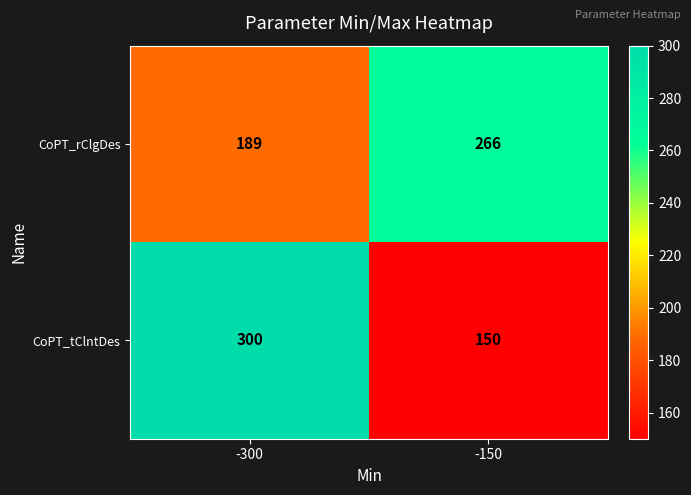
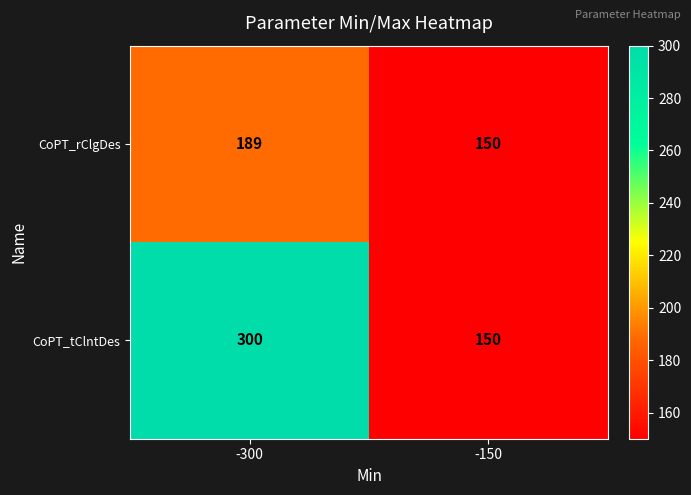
  {
    "CoPT_rClgDes": {
      "-300": 189,
-     "-150": 266
+     "-150": 150
    },
    "CoPT_tClntDes": {
      "-300": 300,
      "-150": 150
    }
  }
